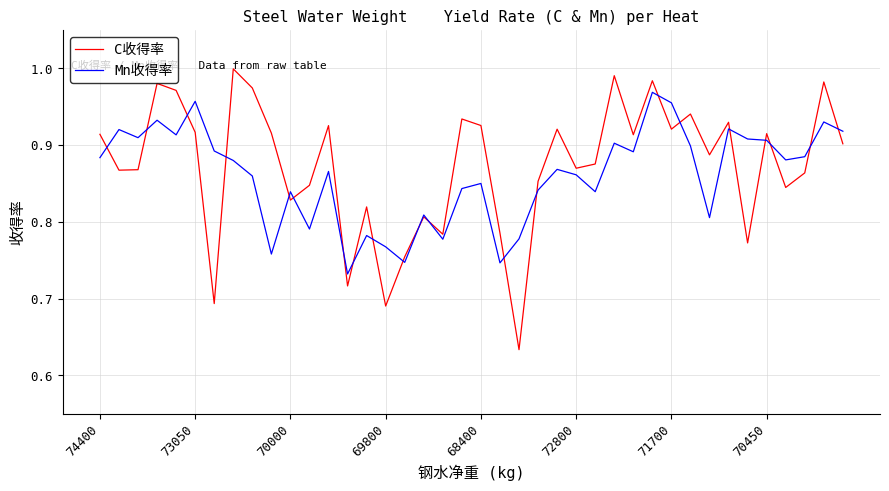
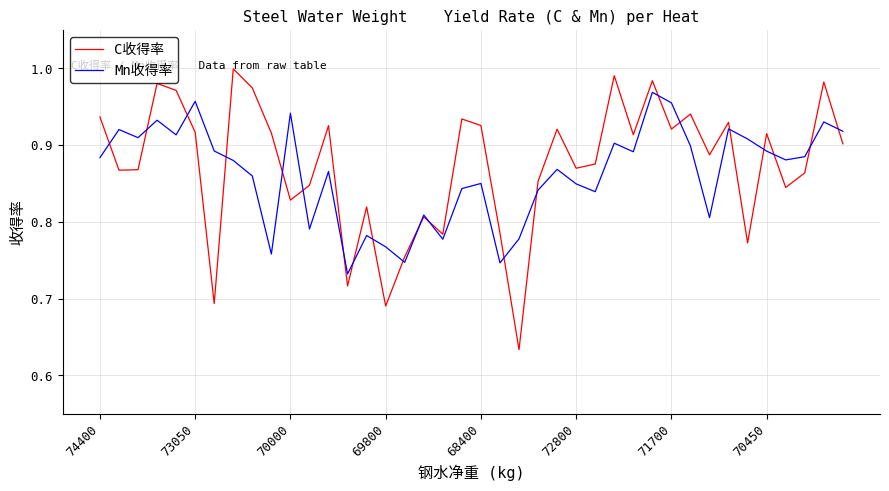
  {
    "C收得率": {
-     "74400": 0.91,
+     "74400": 0.94,
      "73050": 0.92,
      "70000": 0.83,
      "69800": 0.69,
      "68400": 0.93,
      "72800": 0.87,
      "71700": 0.92,
      "70450": 0.91
    },
    "Mn收得率": {
      "74400": 0.88,
      "73050": 0.96,
-     "70000": 0.84,
+     "70000": 0.94,
      "69800": 0.77,
      "68400": 0.85,
-     "72800": 0.86,
+     "72800": 0.85,
      "71700": 0.96,
-     "70450": 0.91
+     "70450": 0.89
    }
  }
